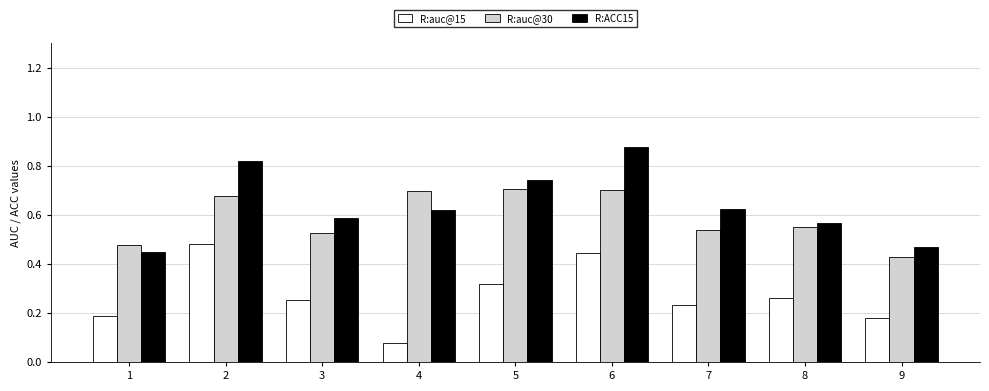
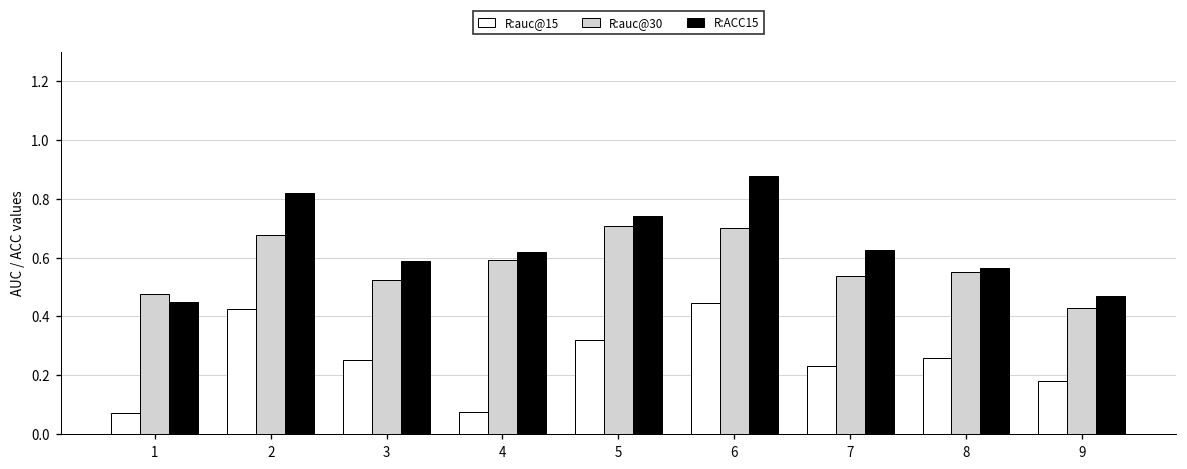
  {
    "R:auc@15": {
-     "1": 0.19,
-     "2": 0.48,
+     "1": 0.07,
+     "2": 0.42,
      "3": 0.25,
      "4": 0.08,
      "5": 0.32,
      "6": 0.44,
      "7": 0.23,
      "8": 0.26,
      "9": 0.18
    },
    "R:auc@30": {
      "1": 0.48,
      "2": 0.68,
      "3": 0.52,
-     "4": 0.70,
+     "4": 0.59,
      "5": 0.71,
      "6": 0.70,
      "7": 0.54,
      "8": 0.55,
      "9": 0.43
    },
    "R:ACC15": {
      "1": 0.45,
      "2": 0.82,
      "3": 0.59,
      "4": 0.62,
      "5": 0.74,
      "6": 0.88,
      "7": 0.63,
      "8": 0.57,
      "9": 0.47
    }
  }
